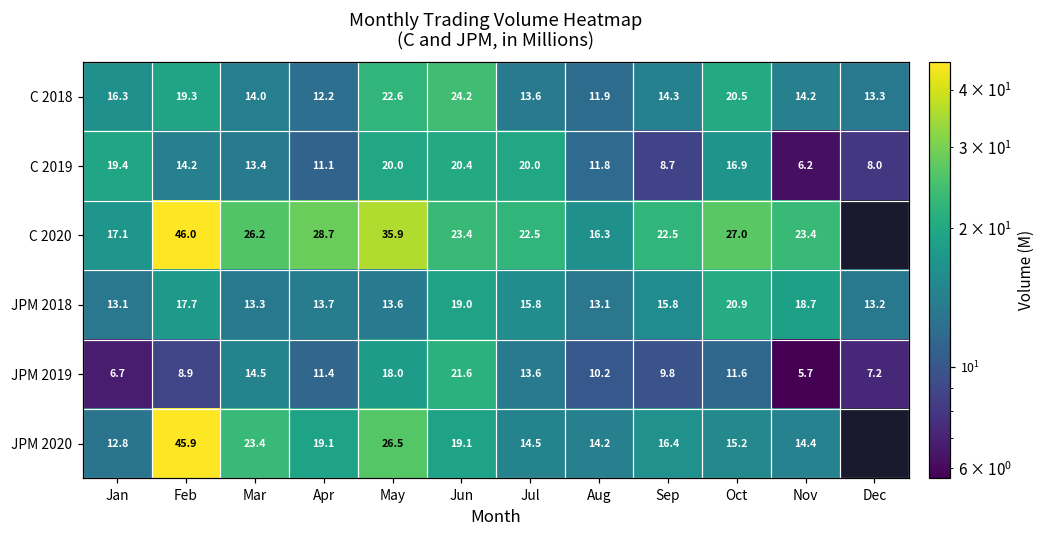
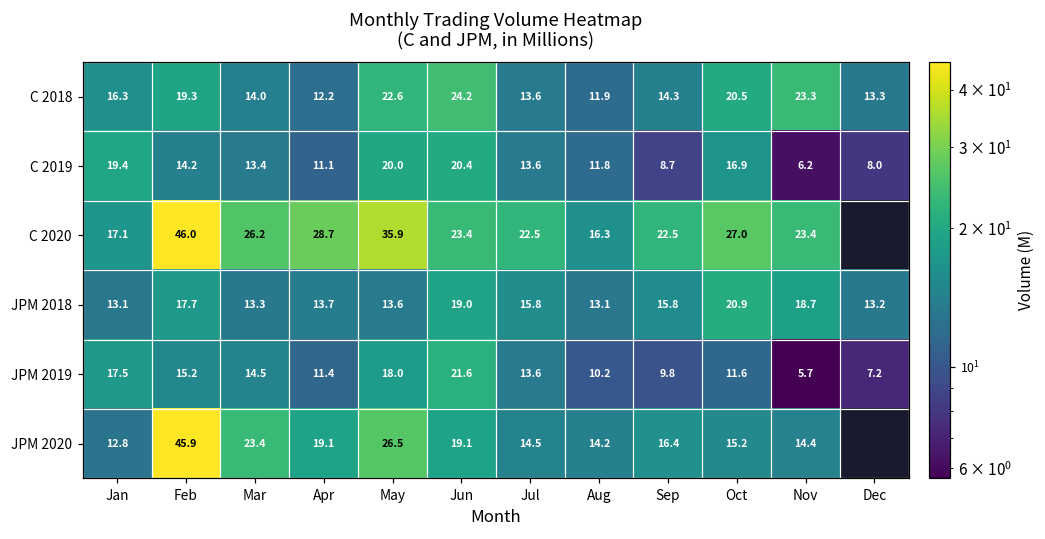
  {
    "C 2018": {
      "Jan": 16.3,
      "Feb": 19.3,
      "Mar": 14.0,
      "Apr": 12.2,
      "May": 22.6,
      "Jun": 24.2,
      "Jul": 13.6,
      "Aug": 11.9,
      "Sep": 14.3,
      "Oct": 20.5,
-     "Nov": 14.2,
+     "Nov": 23.3,
      "Dec": 13.3
    },
    "C 2019": {
      "Jan": 19.4,
      "Feb": 14.2,
      "Mar": 13.4,
      "Apr": 11.1,
      "May": 20.0,
      "Jun": 20.4,
-     "Jul": 20.0,
+     "Jul": 13.6,
      "Aug": 11.8,
      "Sep": 8.7,
      "Oct": 16.9,
      "Nov": 6.2,
      "Dec": 8.0
    },
    "C 2020": {
      "Jan": 17.1,
      "Feb": 46.0,
      "Mar": 26.2,
      "Apr": 28.7,
      "May": 35.9,
      "Jun": 23.4,
      "Jul": 22.5,
      "Aug": 16.3,
      "Sep": 22.5,
      "Oct": 27.0,
      "Nov": 23.4
    },
    "JPM 2018": {
      "Jan": 13.1,
      "Feb": 17.7,
      "Mar": 13.3,
      "Apr": 13.7,
      "May": 13.6,
      "Jun": 19.0,
      "Jul": 15.8,
      "Aug": 13.1,
      "Sep": 15.8,
      "Oct": 20.9,
      "Nov": 18.7,
      "Dec": 13.2
    },
    "JPM 2019": {
-     "Jan": 6.7,
-     "Feb": 8.9,
+     "Jan": 17.5,
+     "Feb": 15.2,
      "Mar": 14.5,
      "Apr": 11.4,
      "May": 18.0,
      "Jun": 21.6,
      "Jul": 13.6,
      "Aug": 10.2,
      "Sep": 9.8,
      "Oct": 11.6,
      "Nov": 5.7,
      "Dec": 7.2
    },
    "JPM 2020": {
      "Jan": 12.8,
      "Feb": 45.9,
      "Mar": 23.4,
      "Apr": 19.1,
      "May": 26.5,
      "Jun": 19.1,
      "Jul": 14.5,
      "Aug": 14.2,
      "Sep": 16.4,
      "Oct": 15.2,
      "Nov": 14.4
    }
  }
